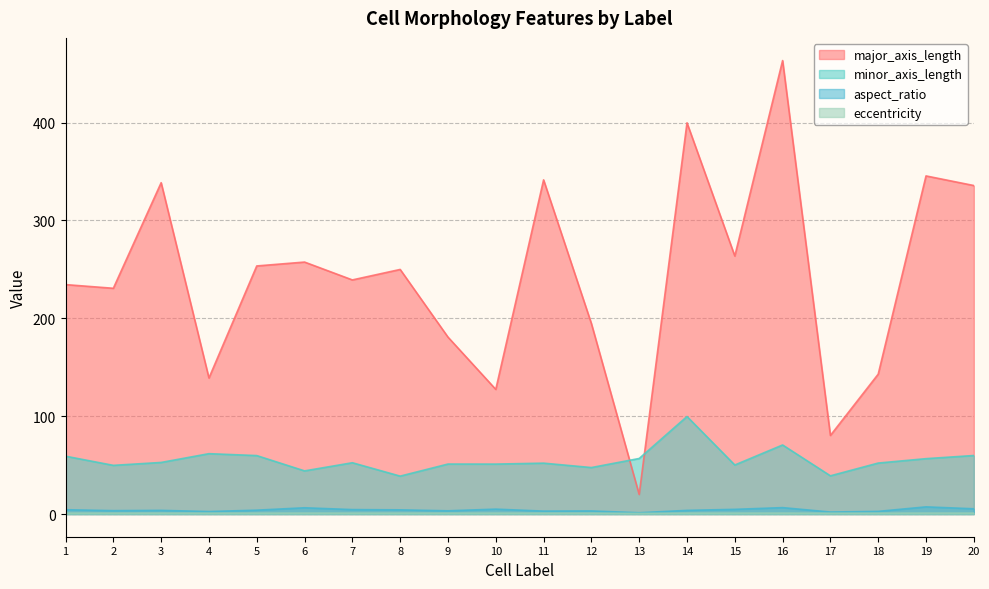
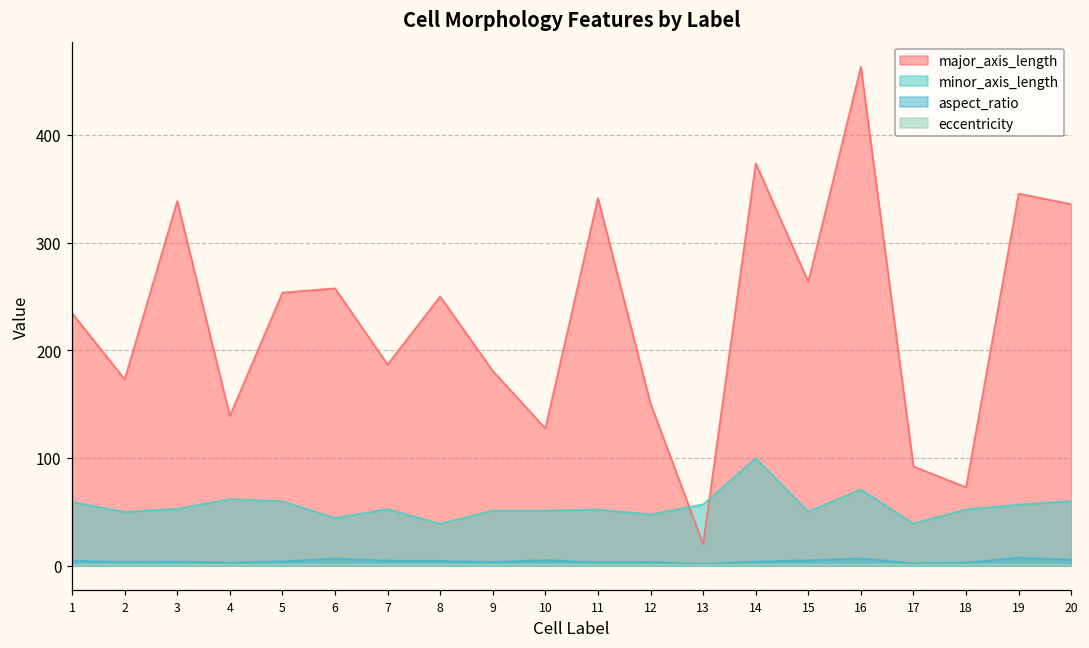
  {
    "major_axis_length": {
      "1": 230,
-     "2": 230,
+     "2": 170,
      "3": 340,
      "4": 140,
      "5": 250,
      "6": 260,
-     "7": 240,
+     "7": 190,
      "8": 250,
      "9": 180,
      "10": 130,
      "11": 340,
-     "12": 190,
+     "12": 150,
      "13": 20,
-     "14": 400,
+     "14": 370,
      "15": 260,
      "16": 460,
-     "17": 80,
-     "18": 140,
+     "17": 90,
+     "18": 70,
      "19": 350,
      "20": 340
    },
    "eccentricity": {
      "1": 0,
      "3": 0,
      "5": 0,
      "6": 0,
      "7": 0,
      "8": 0,
      "10": 0,
      "14": 0,
      "15": 0,
      "16": 0,
      "19": 0,
      "20": 0
    }
  }
